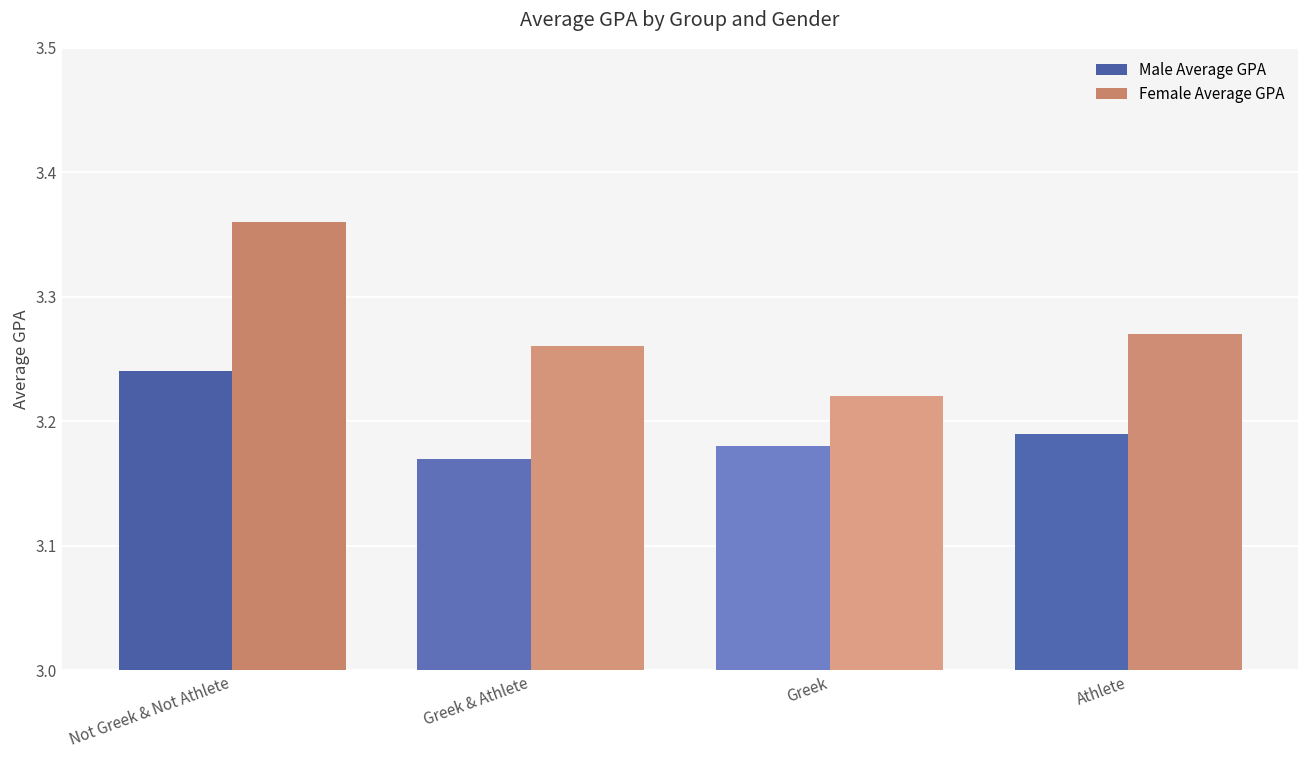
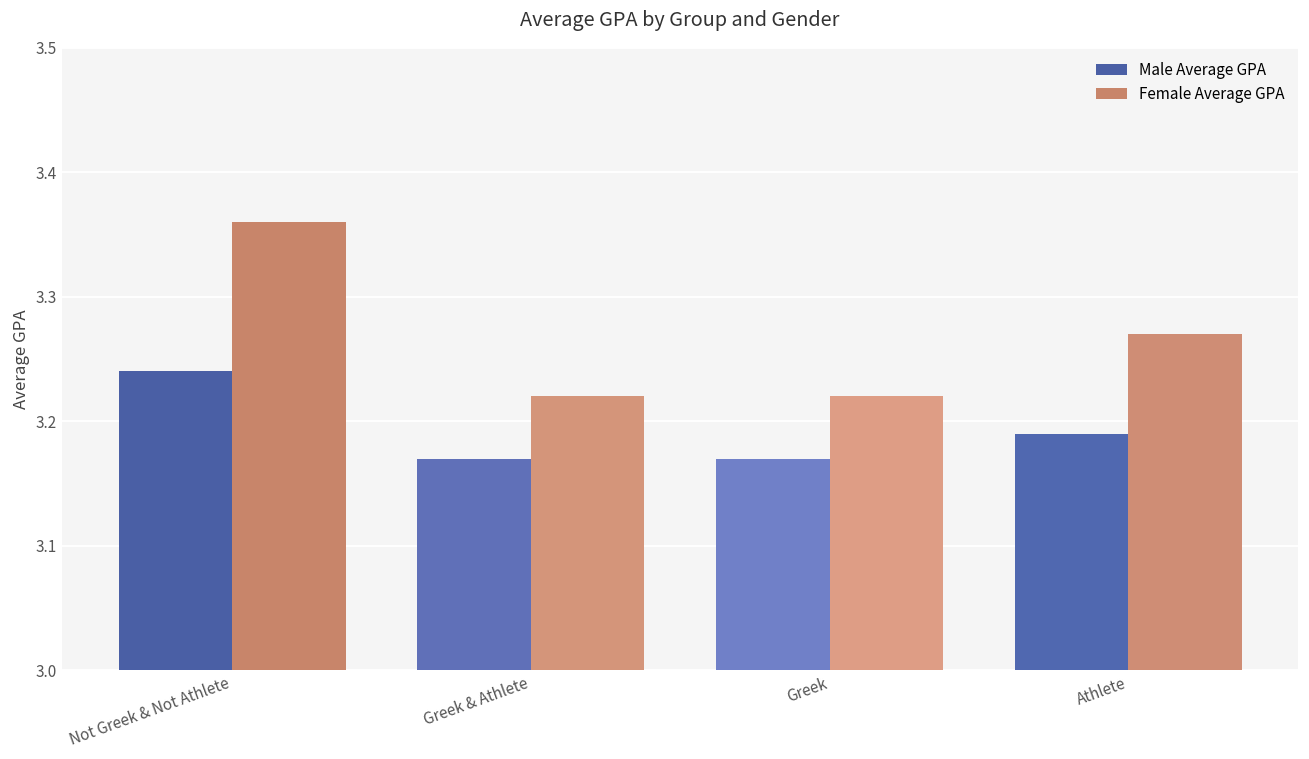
  {
    "Male Average GPA": {
      "Not Greek & Not Athlete": 3.24,
      "Greek & Athlete": 3.17,
-     "Greek": 3.18,
+     "Greek": 3.17,
      "Athlete": 3.19
    },
    "Female Average GPA": {
      "Not Greek & Not Athlete": 3.36,
-     "Greek & Athlete": 3.26,
+     "Greek & Athlete": 3.22,
      "Greek": 3.22,
      "Athlete": 3.27
    }
  }
